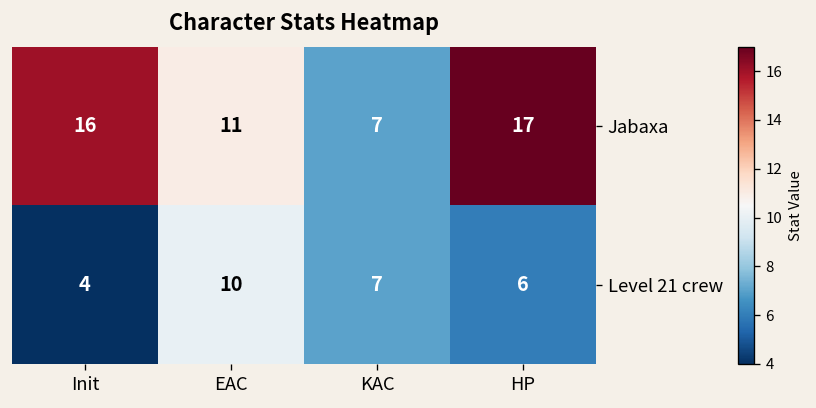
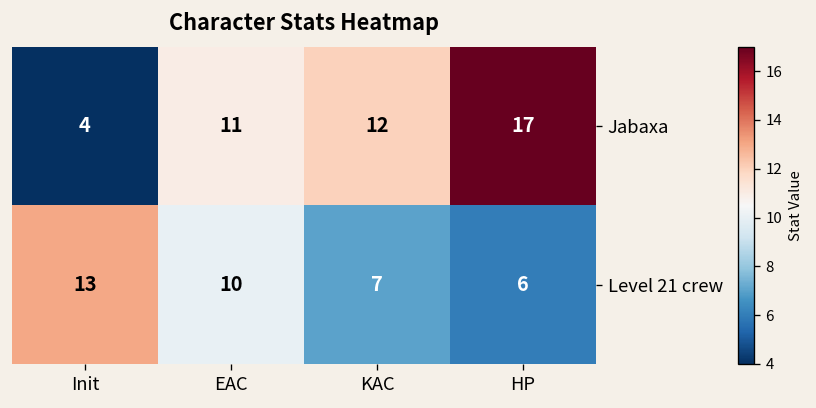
  {
    "Jabaxa": {
-     "Init": 16,
+     "Init": 4,
      "EAC": 11,
-     "KAC": 7,
+     "KAC": 12,
      "HP": 17
    },
    "Level 21 crew": {
-     "Init": 4,
+     "Init": 13,
      "EAC": 10,
      "KAC": 7,
      "HP": 6
    }
  }
